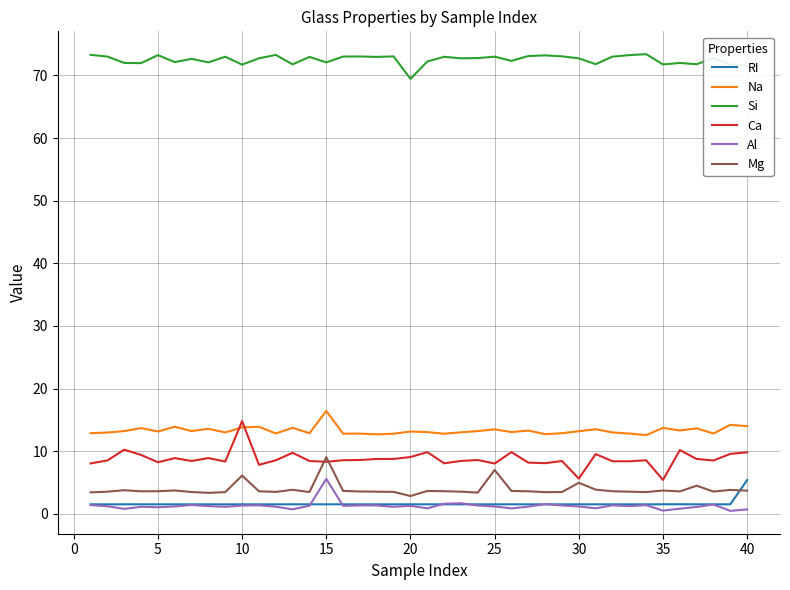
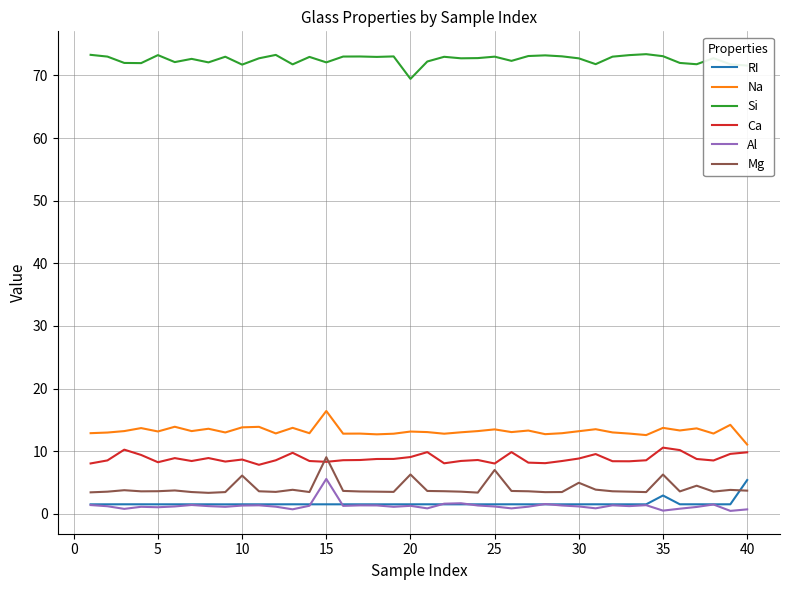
  {
    "RI": {
      "5": 2,
      "15": 2,
-     "35": 2,
+     "35": 3,
      "40": 5
    },
    "Na": {
      "5": 13,
      "10": 14,
      "15": 16,
      "20": 13,
      "25": 13,
      "30": 13,
      "35": 14,
-     "40": 14
+     "40": 11
    },
    "Si": {
      "5": 73,
      "10": 72,
      "15": 72,
      "20": 69,
      "25": 73,
      "30": 73,
-     "35": 72
+     "35": 73
    },
    "Ca": {
      "5": 8,
-     "10": 15,
+     "10": 9,
      "15": 8,
      "20": 9,
      "25": 8,
-     "30": 6,
-     "35": 5,
+     "30": 9,
+     "35": 11,
      "40": 10
    },
    "Al": {
      "5": 1,
      "15": 6,
      "35": 1,
      "40": 1
    },
    "Mg": {
      "5": 4,
      "10": 6,
      "15": 9,
-     "20": 3,
+     "20": 6,
      "25": 7,
      "30": 5,
-     "35": 4,
+     "35": 6,
      "40": 4
    }
  }
